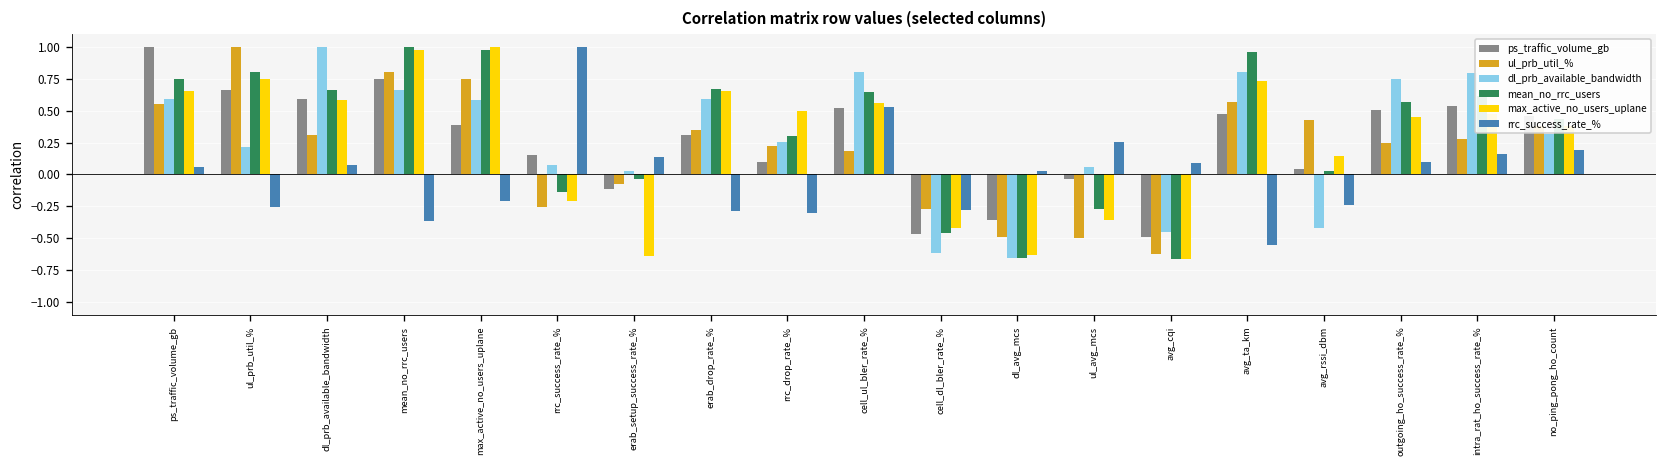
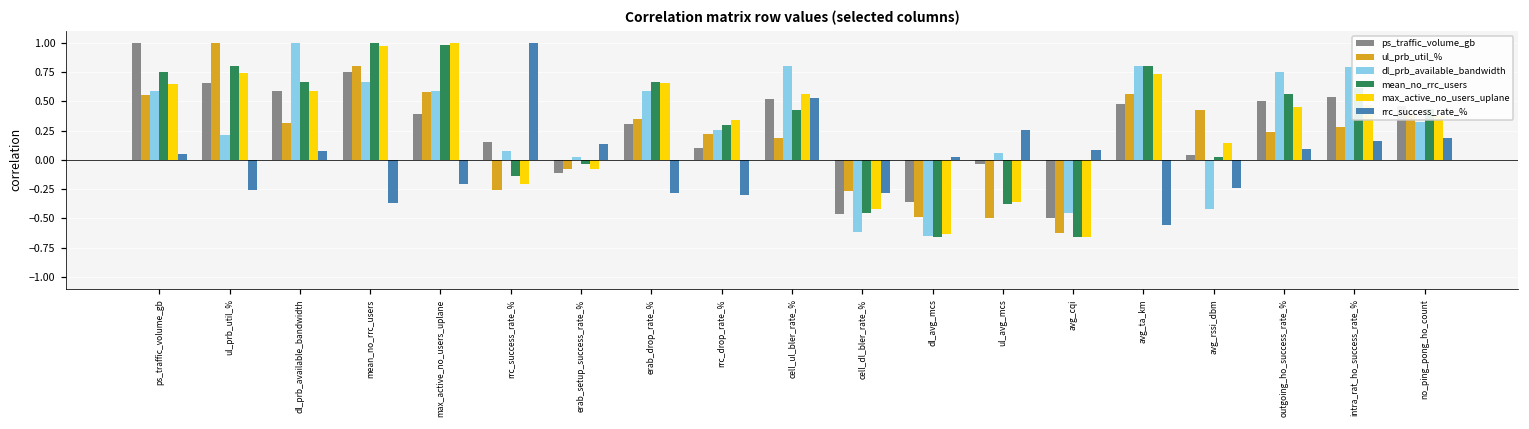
  {
    "ps_traffic_volume_gb": {
      "ps_traffic_volume_gb": 1.00,
      "ul_prb_util_%": 0.66,
      "dl_prb_available_bandwidth": 0.59,
      "mean_no_rrc_users": 0.75,
      "max_active_no_users_uplane": 0.39,
      "rrc_success_rate_%": 0.15,
      "erab_setup_success_rate_%": -0.11,
      "erab_drop_rate_%": 0.31,
      "rrc_drop_rate_%": 0.10,
      "cell_ul_bler_rate_%": 0.52,
      "cell_dl_bler_rate_%": -0.46,
      "dl_avg_mcs": -0.36,
      "ul_avg_mcs": -0.03,
      "avg_cqi": -0.49,
      "avg_ta_km": 0.48,
      "avg_rssi_dbm": 0.04,
      "outgoing_ho_success_rate_%": 0.51,
      "intra_rat_ho_success_rate_%": 0.53
    },
    "ul_prb_util_%": {
      "ps_traffic_volume_gb": 0.55,
      "ul_prb_util_%": 1.00,
      "dl_prb_available_bandwidth": 0.31,
      "mean_no_rrc_users": 0.80,
-     "max_active_no_users_uplane": 0.75,
+     "max_active_no_users_uplane": 0.58,
      "rrc_success_rate_%": -0.25,
      "erab_setup_success_rate_%": -0.07,
      "erab_drop_rate_%": 0.35,
      "rrc_drop_rate_%": 0.22,
      "cell_ul_bler_rate_%": 0.19,
      "cell_dl_bler_rate_%": -0.27,
      "dl_avg_mcs": -0.49,
      "ul_avg_mcs": -0.50,
      "avg_cqi": -0.62,
      "avg_ta_km": 0.56,
      "avg_rssi_dbm": 0.43,
      "outgoing_ho_success_rate_%": 0.24,
      "intra_rat_ho_success_rate_%": 0.28
    },
    "dl_prb_available_bandwidth": {
      "ps_traffic_volume_gb": 0.59,
      "ul_prb_util_%": 0.22,
      "dl_prb_available_bandwidth": 1.00,
      "mean_no_rrc_users": 0.66,
      "max_active_no_users_uplane": 0.59,
      "rrc_success_rate_%": 0.07,
      "erab_setup_success_rate_%": 0.03,
      "erab_drop_rate_%": 0.59,
      "rrc_drop_rate_%": 0.25,
      "cell_ul_bler_rate_%": 0.80,
      "cell_dl_bler_rate_%": -0.62,
      "dl_avg_mcs": -0.65,
      "ul_avg_mcs": 0.06,
      "avg_cqi": -0.45,
      "avg_ta_km": 0.80,
      "avg_rssi_dbm": -0.42,
      "outgoing_ho_success_rate_%": 0.75,
      "intra_rat_ho_success_rate_%": 0.79
    },
    "mean_no_rrc_users": {
      "ps_traffic_volume_gb": 0.75,
      "ul_prb_util_%": 0.80,
      "dl_prb_available_bandwidth": 0.66,
      "mean_no_rrc_users": 1.00,
      "max_active_no_users_uplane": 0.98,
      "rrc_success_rate_%": -0.13,
      "erab_setup_success_rate_%": -0.04,
      "erab_drop_rate_%": 0.67,
      "rrc_drop_rate_%": 0.30,
-     "cell_ul_bler_rate_%": 0.65,
+     "cell_ul_bler_rate_%": 0.43,
      "cell_dl_bler_rate_%": -0.46,
      "dl_avg_mcs": -0.66,
-     "ul_avg_mcs": -0.27,
+     "ul_avg_mcs": -0.37,
      "avg_cqi": -0.66,
-     "avg_ta_km": 0.96,
+     "avg_ta_km": 0.81,
      "avg_rssi_dbm": 0.02,
      "outgoing_ho_success_rate_%": 0.57
    },
    "max_active_no_users_uplane": {
      "ps_traffic_volume_gb": 0.65,
      "ul_prb_util_%": 0.75,
      "dl_prb_available_bandwidth": 0.59,
      "mean_no_rrc_users": 0.97,
      "max_active_no_users_uplane": 1.00,
      "rrc_success_rate_%": -0.21,
-     "erab_setup_success_rate_%": -0.64,
+     "erab_setup_success_rate_%": -0.08,
      "erab_drop_rate_%": 0.65,
-     "rrc_drop_rate_%": 0.50,
+     "rrc_drop_rate_%": 0.34,
      "cell_ul_bler_rate_%": 0.56,
      "cell_dl_bler_rate_%": -0.42,
      "dl_avg_mcs": -0.63,
      "ul_avg_mcs": -0.36,
      "avg_cqi": -0.66,
      "avg_ta_km": 0.73,
      "avg_rssi_dbm": 0.14,
      "outgoing_ho_success_rate_%": 0.45
    },
    "rrc_success_rate_%": {
      "ps_traffic_volume_gb": 0.05,
      "ul_prb_util_%": -0.25,
      "dl_prb_available_bandwidth": 0.07,
      "mean_no_rrc_users": -0.37,
      "max_active_no_users_uplane": -0.21,
      "rrc_success_rate_%": 1.00,
      "erab_setup_success_rate_%": 0.14,
      "erab_drop_rate_%": -0.28,
      "rrc_drop_rate_%": -0.30,
      "cell_ul_bler_rate_%": 0.53,
      "cell_dl_bler_rate_%": -0.28,
      "dl_avg_mcs": 0.03,
      "ul_avg_mcs": 0.26,
      "avg_cqi": 0.09,
      "avg_ta_km": -0.55,
      "avg_rssi_dbm": -0.24,
      "outgoing_ho_success_rate_%": 0.10,
      "intra_rat_ho_success_rate_%": 0.16,
      "no_ping_pong_ho_count": 0.19
    }
  }
